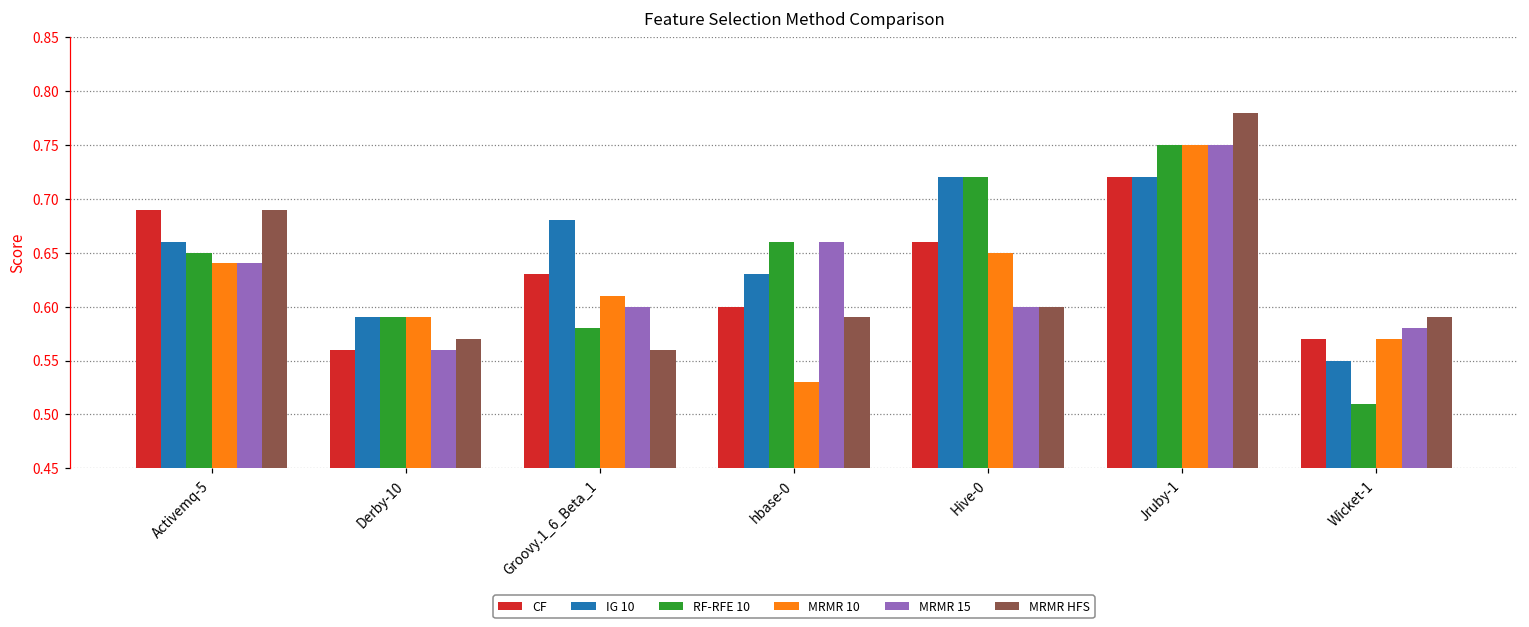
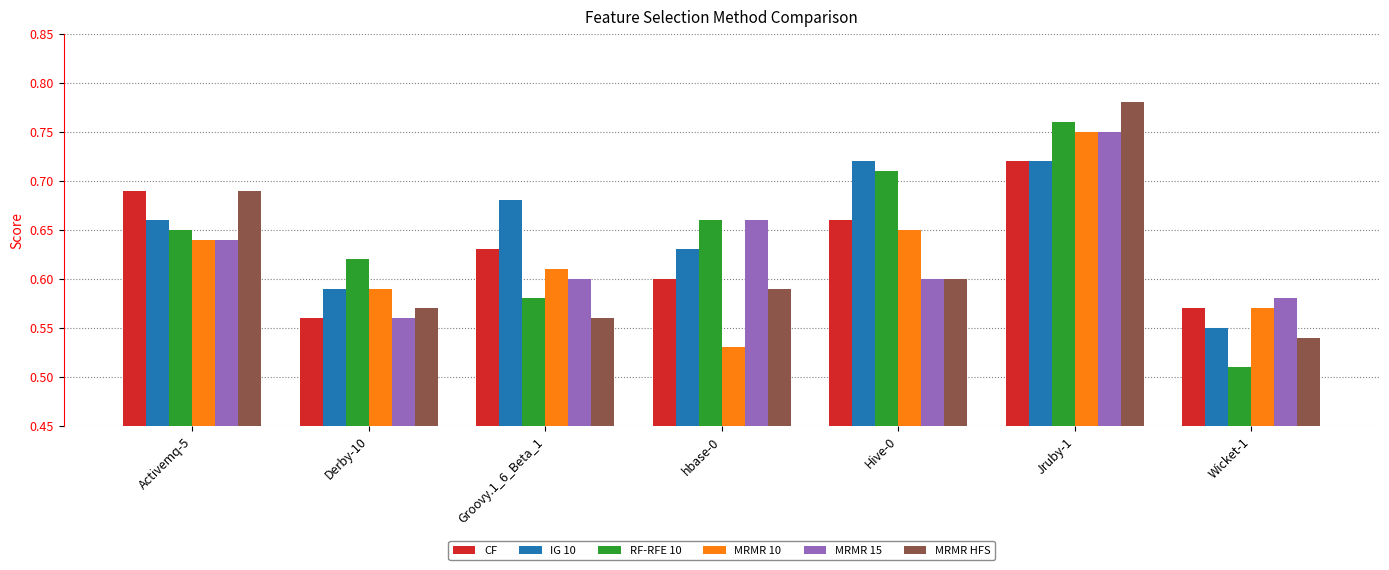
  {
    "CF": {
      "Activemq-5": 0.69,
      "Derby-10": 0.56,
      "Groovy.1_6_Beta_1": 0.63,
      "hbase-0": 0.60,
      "Hive-0": 0.66,
      "Jruby-1": 0.72,
      "Wicket-1": 0.57
    },
    "IG 10": {
      "Activemq-5": 0.66,
      "Derby-10": 0.59,
      "Groovy.1_6_Beta_1": 0.68,
      "hbase-0": 0.63,
      "Hive-0": 0.72,
      "Jruby-1": 0.72,
      "Wicket-1": 0.55
    },
    "RF-RFE 10": {
      "Activemq-5": 0.65,
-     "Derby-10": 0.59,
+     "Derby-10": 0.62,
      "Groovy.1_6_Beta_1": 0.58,
      "hbase-0": 0.66,
-     "Hive-0": 0.72,
-     "Jruby-1": 0.75,
+     "Hive-0": 0.71,
+     "Jruby-1": 0.76,
      "Wicket-1": 0.51
    },
    "MRMR 10": {
      "Activemq-5": 0.64,
      "Derby-10": 0.59,
      "Groovy.1_6_Beta_1": 0.61,
      "hbase-0": 0.53,
      "Hive-0": 0.65,
      "Jruby-1": 0.75,
      "Wicket-1": 0.57
    },
    "MRMR 15": {
      "Activemq-5": 0.64,
      "Derby-10": 0.56,
      "Groovy.1_6_Beta_1": 0.60,
      "hbase-0": 0.66,
      "Hive-0": 0.60,
      "Jruby-1": 0.75,
      "Wicket-1": 0.58
    },
    "MRMR HFS": {
      "Activemq-5": 0.69,
      "Derby-10": 0.57,
      "Groovy.1_6_Beta_1": 0.56,
      "hbase-0": 0.59,
      "Hive-0": 0.60,
      "Jruby-1": 0.78,
-     "Wicket-1": 0.59
+     "Wicket-1": 0.54
    }
  }
